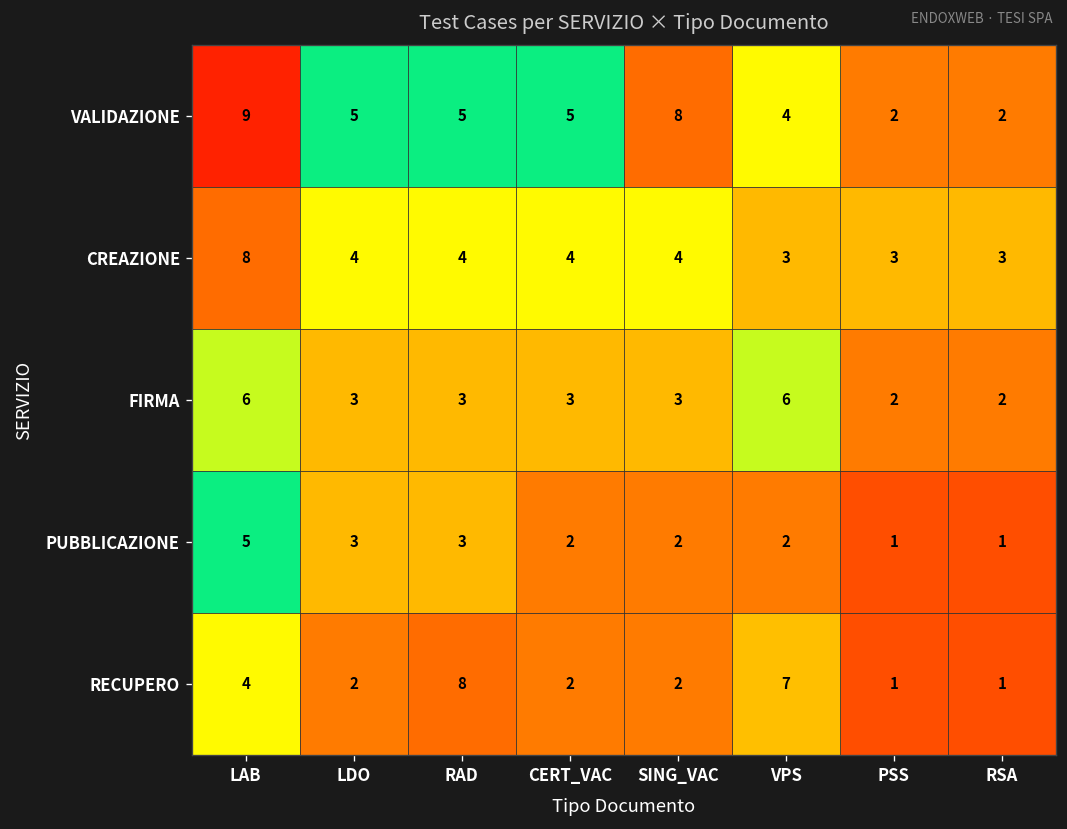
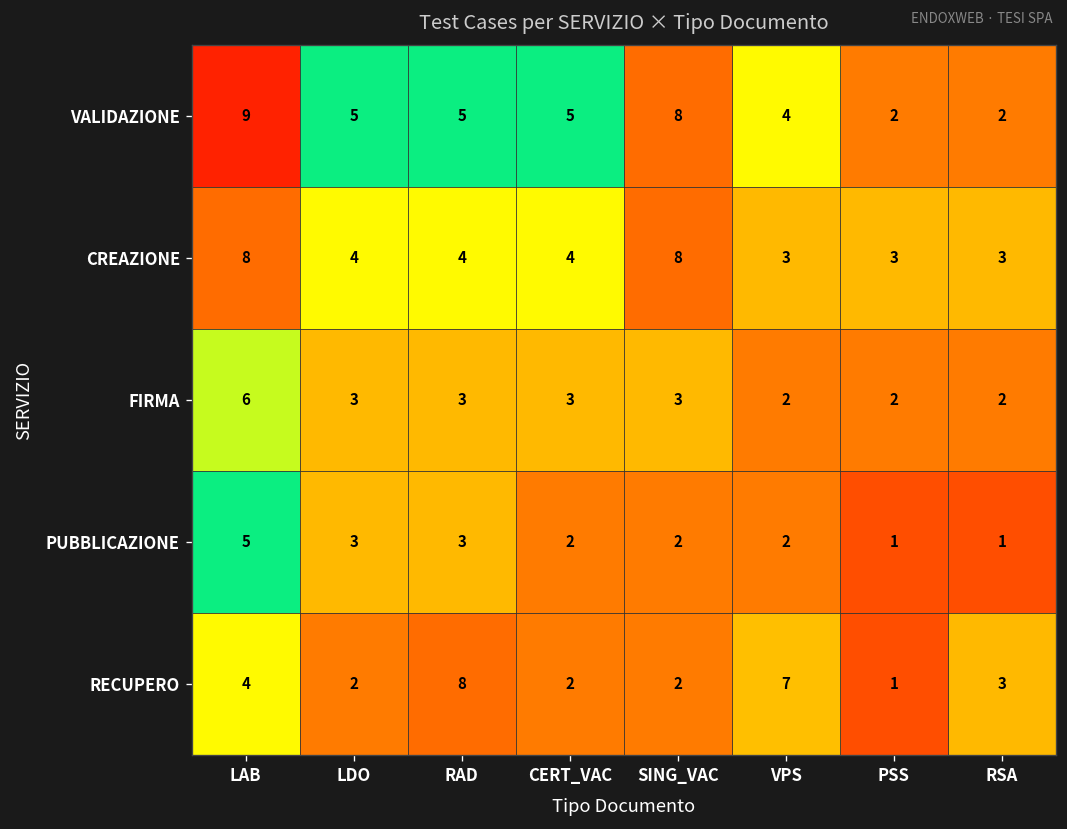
  {
    "VALIDAZIONE": {
      "LAB": 9,
      "LDO": 5,
      "RAD": 5,
      "CERT_VAC": 5,
      "SING_VAC": 8,
      "VPS": 4,
      "PSS": 2,
      "RSA": 2
    },
    "CREAZIONE": {
      "LAB": 8,
      "LDO": 4,
      "RAD": 4,
      "CERT_VAC": 4,
-     "SING_VAC": 4,
+     "SING_VAC": 8,
      "VPS": 3,
      "PSS": 3,
      "RSA": 3
    },
    "FIRMA": {
      "LAB": 6,
      "LDO": 3,
      "RAD": 3,
      "CERT_VAC": 3,
      "SING_VAC": 3,
-     "VPS": 6,
+     "VPS": 2,
      "PSS": 2,
      "RSA": 2
    },
    "PUBBLICAZIONE": {
      "LAB": 5,
      "LDO": 3,
      "RAD": 3,
      "CERT_VAC": 2,
      "SING_VAC": 2,
      "VPS": 2,
      "PSS": 1,
      "RSA": 1
    },
    "RECUPERO": {
      "LAB": 4,
      "LDO": 2,
      "RAD": 8,
      "CERT_VAC": 2,
      "SING_VAC": 2,
      "VPS": 7,
      "PSS": 1,
-     "RSA": 1
+     "RSA": 3
    }
  }
